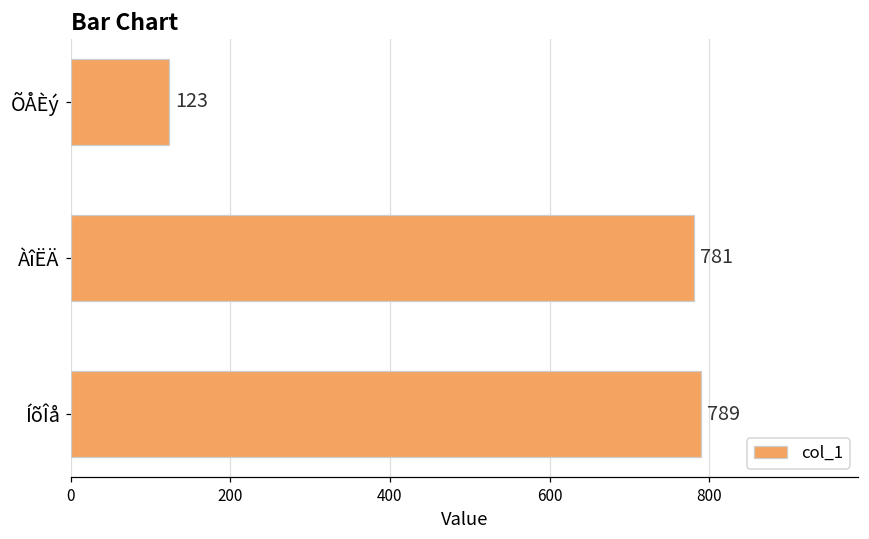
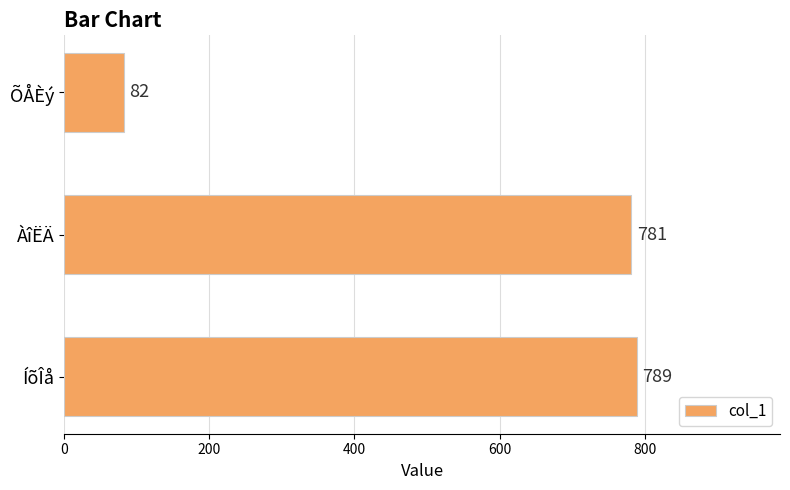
  {
-   "ÕÅÈý": 123,
+   "ÕÅÈý": 82,
    "ÀîËÄ": 781,
    "ÍõÎå": 789
  }
